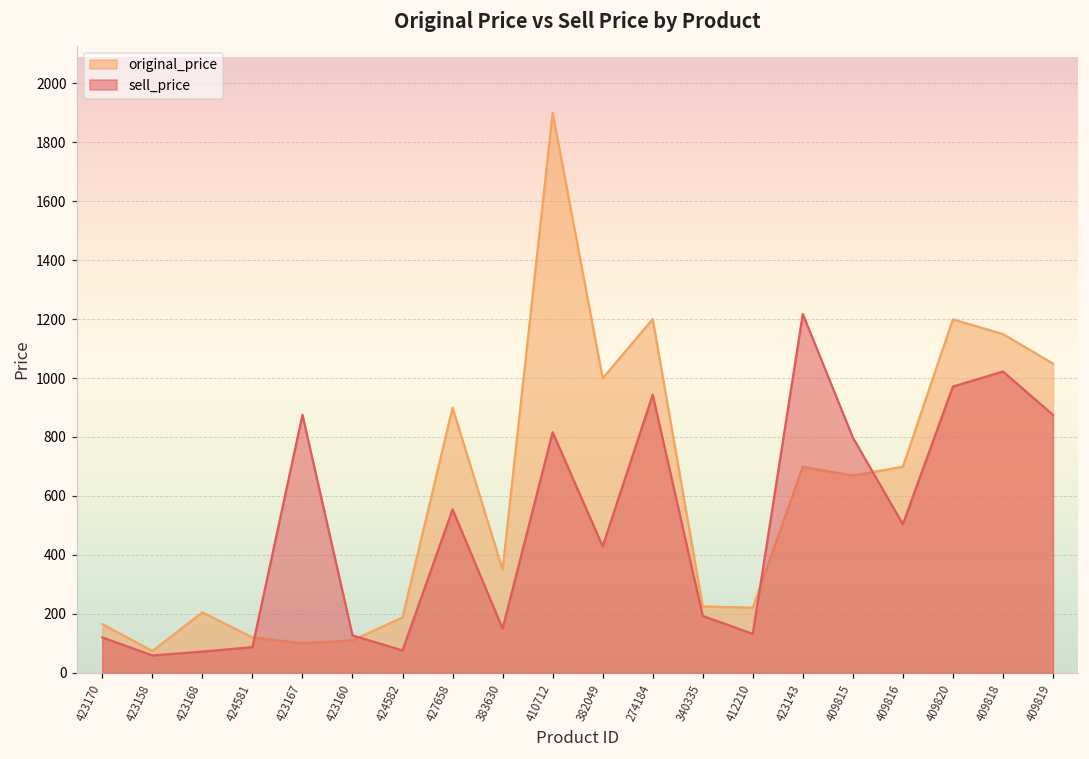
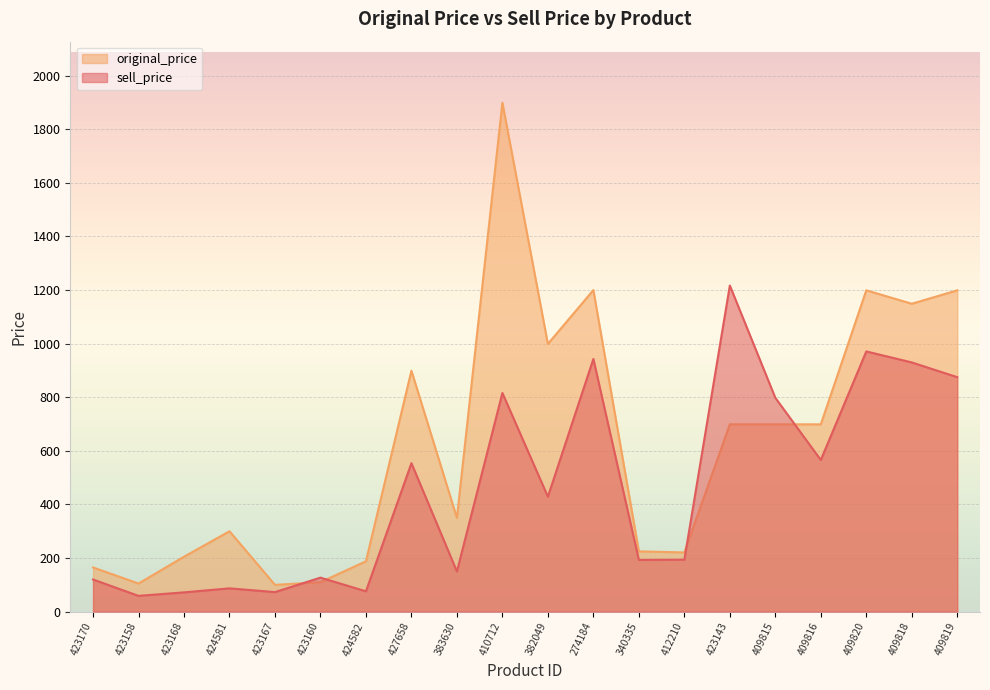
  {
    "original_price": {
      "423170": 170,
-     "423158": 70,
+     "423158": 110,
      "423168": 210,
-     "424581": 120,
+     "424581": 300,
      "423167": 100,
      "423160": 110,
      "424582": 190,
      "427658": 900,
      "383630": 350,
      "410712": 1900,
      "382049": 1000,
      "274184": 1200,
      "340335": 230,
      "412210": 220,
      "423143": 700,
-     "409815": 670,
+     "409815": 700,
      "409816": 700,
      "409820": 1200,
      "409818": 1150,
-     "409819": 1050
+     "409819": 1200
    },
    "sell_price": {
      "423170": 120,
      "423158": 60,
      "423168": 70,
      "424581": 90,
-     "423167": 880,
+     "423167": 70,
      "423160": 130,
      "424582": 80,
      "427658": 550,
      "383630": 150,
      "410712": 820,
      "382049": 430,
      "274184": 940,
      "340335": 190,
-     "412210": 130,
+     "412210": 190,
      "423143": 1220,
      "409815": 800,
-     "409816": 500,
+     "409816": 570,
      "409820": 970,
-     "409818": 1020,
+     "409818": 930,
      "409819": 880
    }
  }
